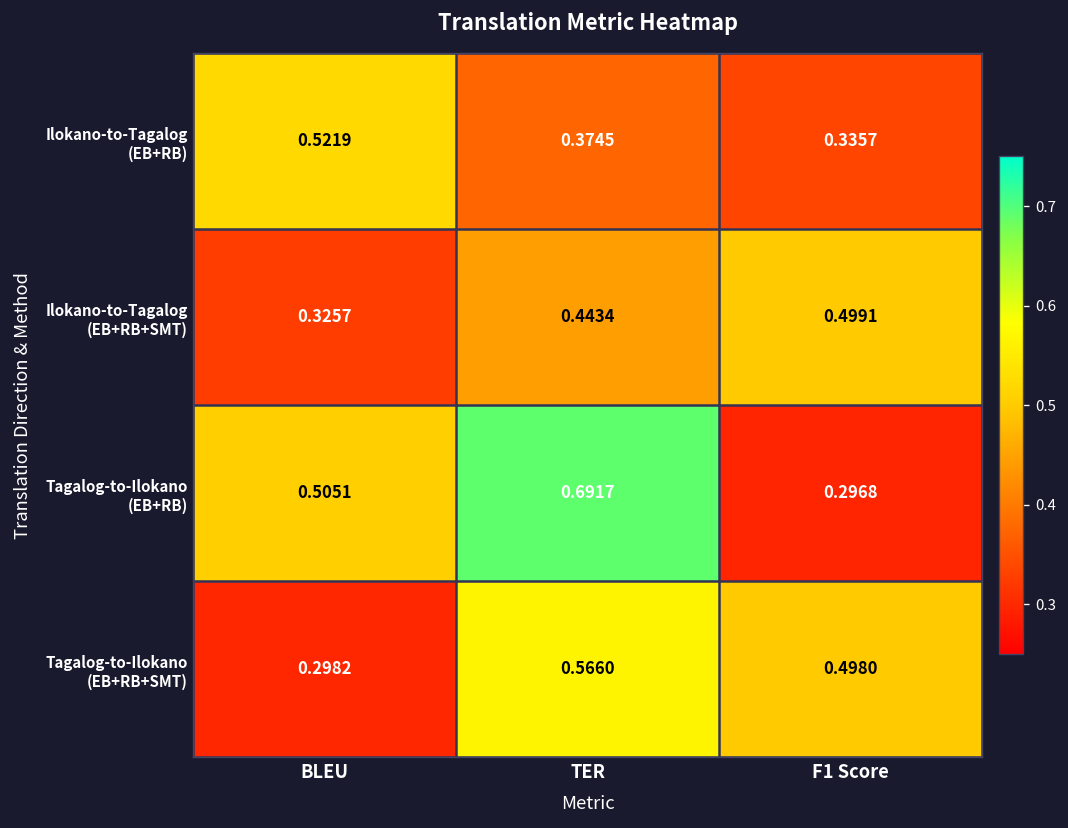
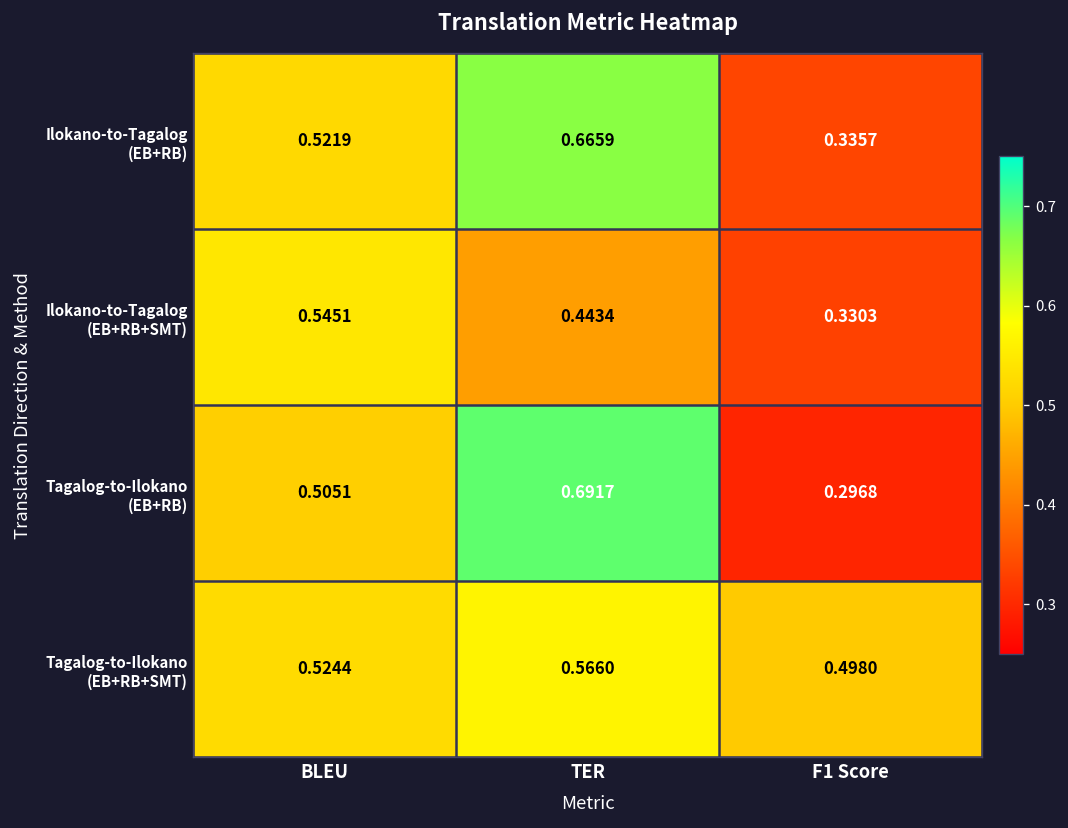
  {
    "Ilokano-to-Tagalog (EB+RB)": {
      "BLEU": 0.5219,
-     "TER": 0.3745,
+     "TER": 0.6659,
      "F1 Score": 0.3357
    },
    "Ilokano-to-Tagalog (EB+RB+SMT)": {
-     "BLEU": 0.3257,
+     "BLEU": 0.5451,
      "TER": 0.4434,
-     "F1 Score": 0.4991
+     "F1 Score": 0.3303
    },
    "Tagalog-to-Ilokano (EB+RB)": {
      "BLEU": 0.5051,
      "TER": 0.6917,
      "F1 Score": 0.2968
    },
    "Tagalog-to-Ilokano (EB+RB+SMT)": {
-     "BLEU": 0.2982,
+     "BLEU": 0.5244,
      "TER": 0.5660,
      "F1 Score": 0.4980
    }
  }
